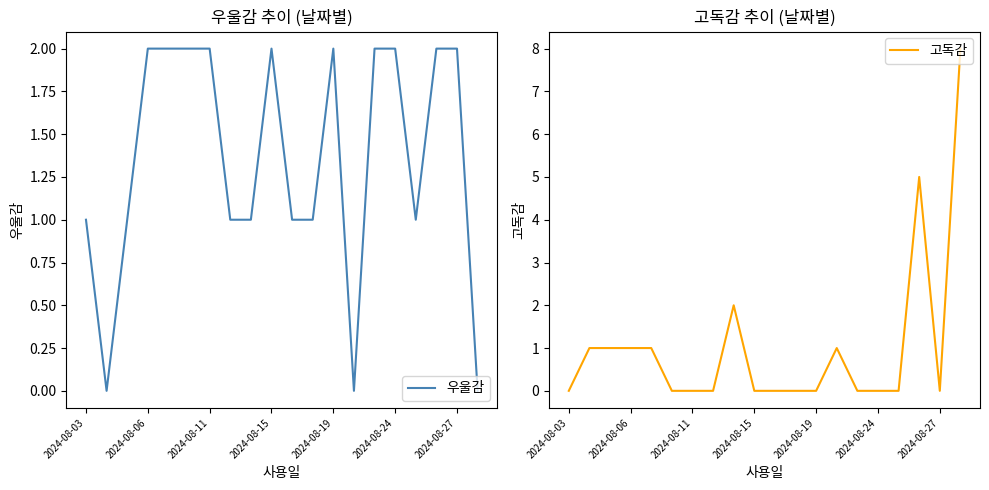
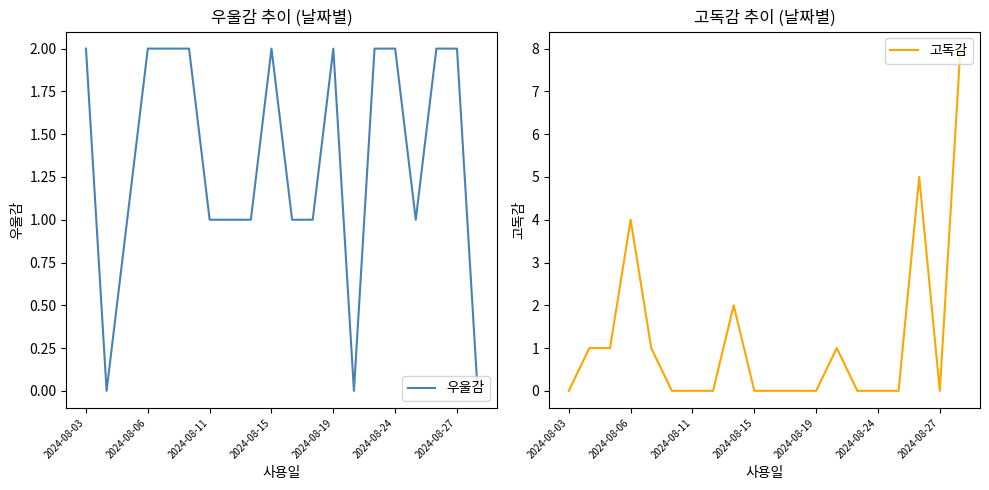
  {
    "우울감 추이 (날짜별)": {
-     "2024-08-03": 1,
+     "2024-08-03": 2,
      "2024-08-06": 2,
-     "2024-08-11": 2,
+     "2024-08-11": 1,
      "2024-08-15": 2,
      "2024-08-19": 2,
      "2024-08-24": 2,
      "2024-08-27": 2
    },
    "고독감 추이 (날짜별)": {
      "2024-08-03": 0,
-     "2024-08-06": 1,
+     "2024-08-06": 4,
      "2024-08-11": 0,
      "2024-08-15": 0,
      "2024-08-19": 0,
      "2024-08-24": 0,
      "2024-08-27": 0
    }
  }
